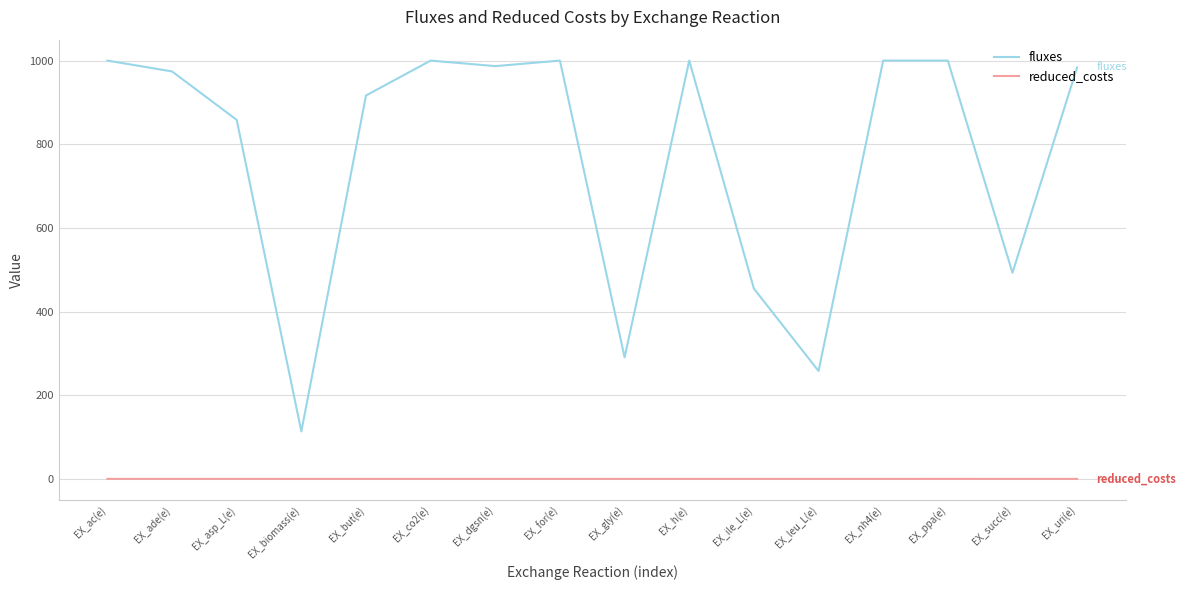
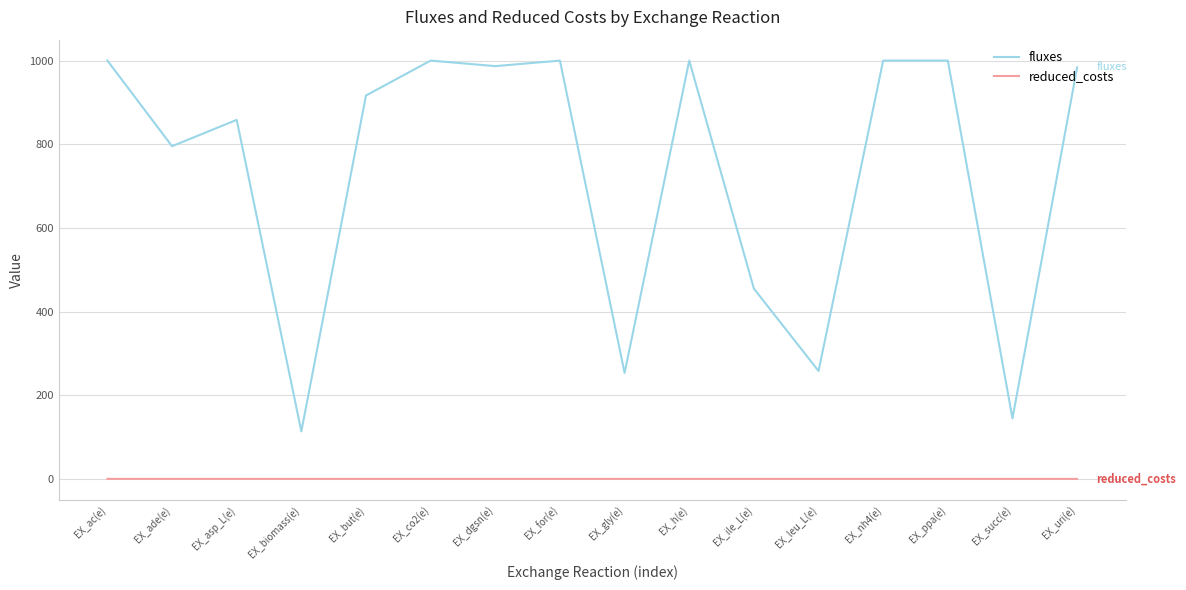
  {
    "fluxes": {
      "EX_ac(e)": 1000,
-     "EX_ade(e)": 970,
+     "EX_ade(e)": 800,
      "EX_asp_L(e)": 860,
      "EX_biomass(e)": 110,
      "EX_but(e)": 920,
      "EX_co2(e)": 1000,
      "EX_dgsn(e)": 990,
      "EX_for(e)": 1000,
-     "EX_gly(e)": 290,
+     "EX_gly(e)": 250,
      "EX_h(e)": 1000,
      "EX_ile_L(e)": 450,
      "EX_leu_L(e)": 260,
      "EX_nh4(e)": 1000,
      "EX_ppa(e)": 1000,
-     "EX_succ(e)": 490,
+     "EX_succ(e)": 140,
      "EX_uri(e)": 980
    },
    "reduced_costs": {
      "EX_ac(e)": 0,
      "EX_ade(e)": 0,
      "EX_asp_L(e)": 0,
      "EX_biomass(e)": 0,
      "EX_but(e)": 0,
      "EX_co2(e)": 0,
      "EX_dgsn(e)": 0,
      "EX_for(e)": 0,
      "EX_gly(e)": 0,
      "EX_h(e)": 0,
      "EX_ile_L(e)": 0,
      "EX_leu_L(e)": 0,
      "EX_nh4(e)": 0,
      "EX_ppa(e)": 0,
      "EX_succ(e)": 0,
      "EX_uri(e)": 0
    }
  }
